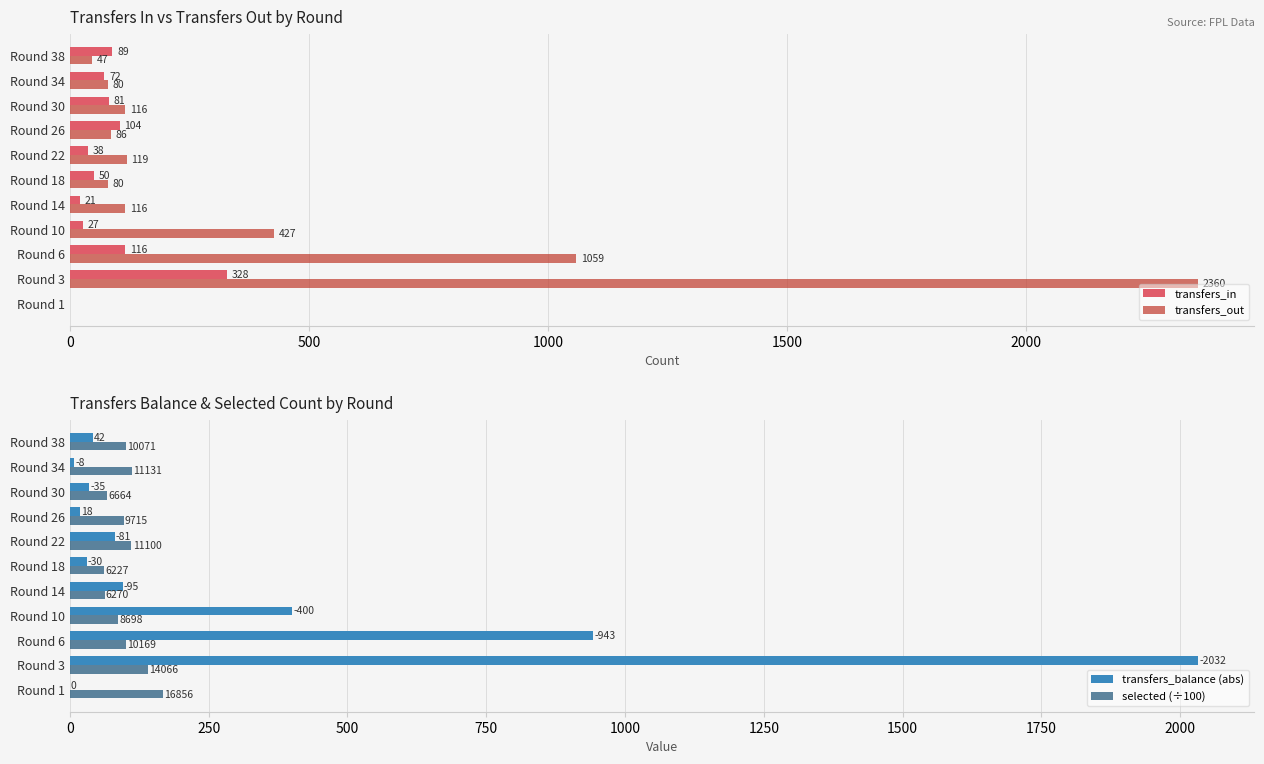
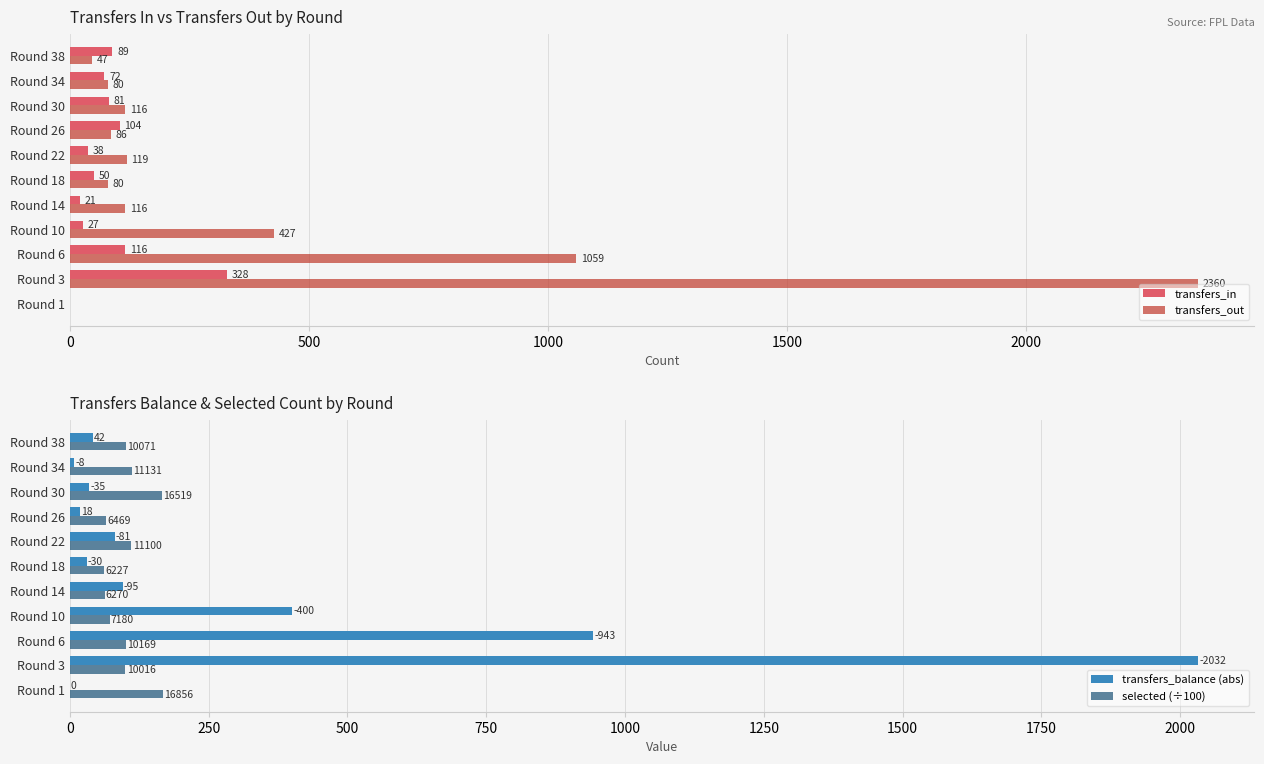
  {
    "Transfers Balance & Selected Count by Round": {
      "transfers_balance (abs)": {
        "Round 38": 42,
        "Round 26": 18,
        "Round 1": 0
      },
      "selected (÷100)": {
-       "Round 30": 6664,
-       "Round 26": 9715,
-       "Round 10": 8698,
-       "Round 3": 14066
+       "Round 30": 16519,
+       "Round 26": 6469,
+       "Round 10": 7180,
+       "Round 3": 10016
      }
    }
  }
